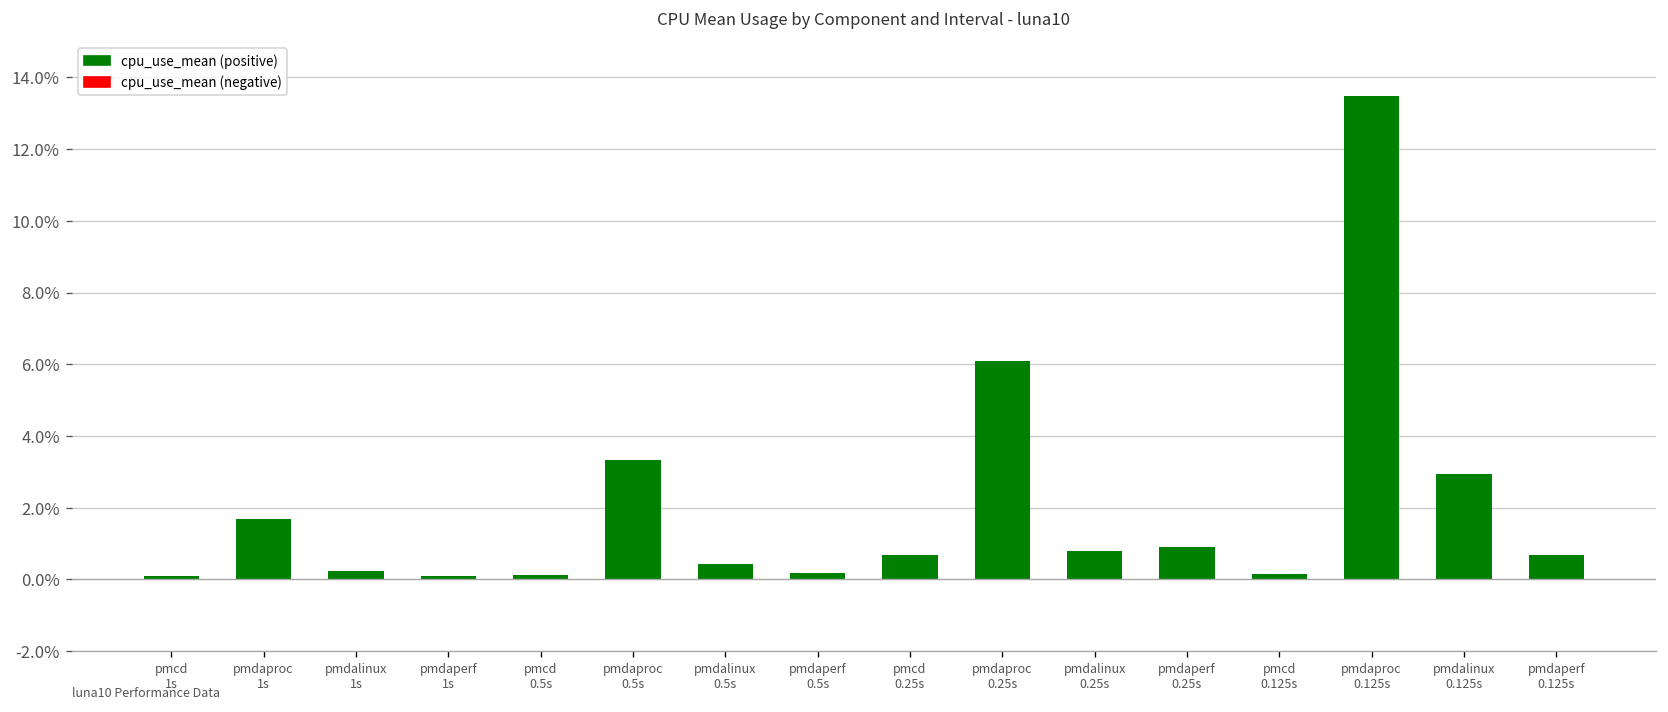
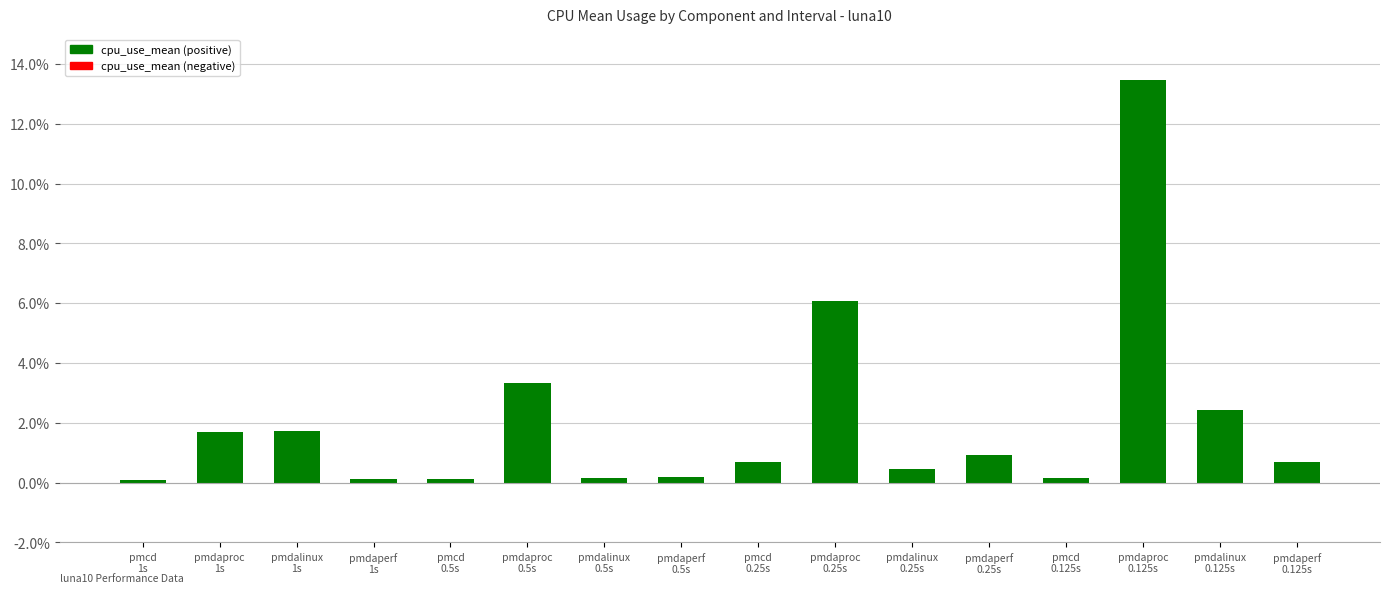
  {
    "pmcd 1s": "0.1%",
    "pmdaproc 1s": "1.7%",
-   "pmdalinux 1s": "0.2%",
+   "pmdalinux 1s": "1.7%",
    "pmdaperf 1s": "0.1%",
    "pmcd 0.5s": "0.1%",
    "pmdaproc 0.5s": "3.3%",
-   "pmdalinux 0.5s": "0.4%",
+   "pmdalinux 0.5s": "0.1%",
    "pmdaperf 0.5s": "0.2%",
    "pmcd 0.25s": "0.7%",
    "pmdaproc 0.25s": "6.1%",
-   "pmdalinux 0.25s": "0.8%",
+   "pmdalinux 0.25s": "0.5%",
    "pmdaperf 0.25s": "0.9%",
    "pmcd 0.125s": "0.2%",
    "pmdaproc 0.125s": "13.5%",
-   "pmdalinux 0.125s": "2.9%",
+   "pmdalinux 0.125s": "2.4%",
    "pmdaperf 0.125s": "0.7%"
  }
